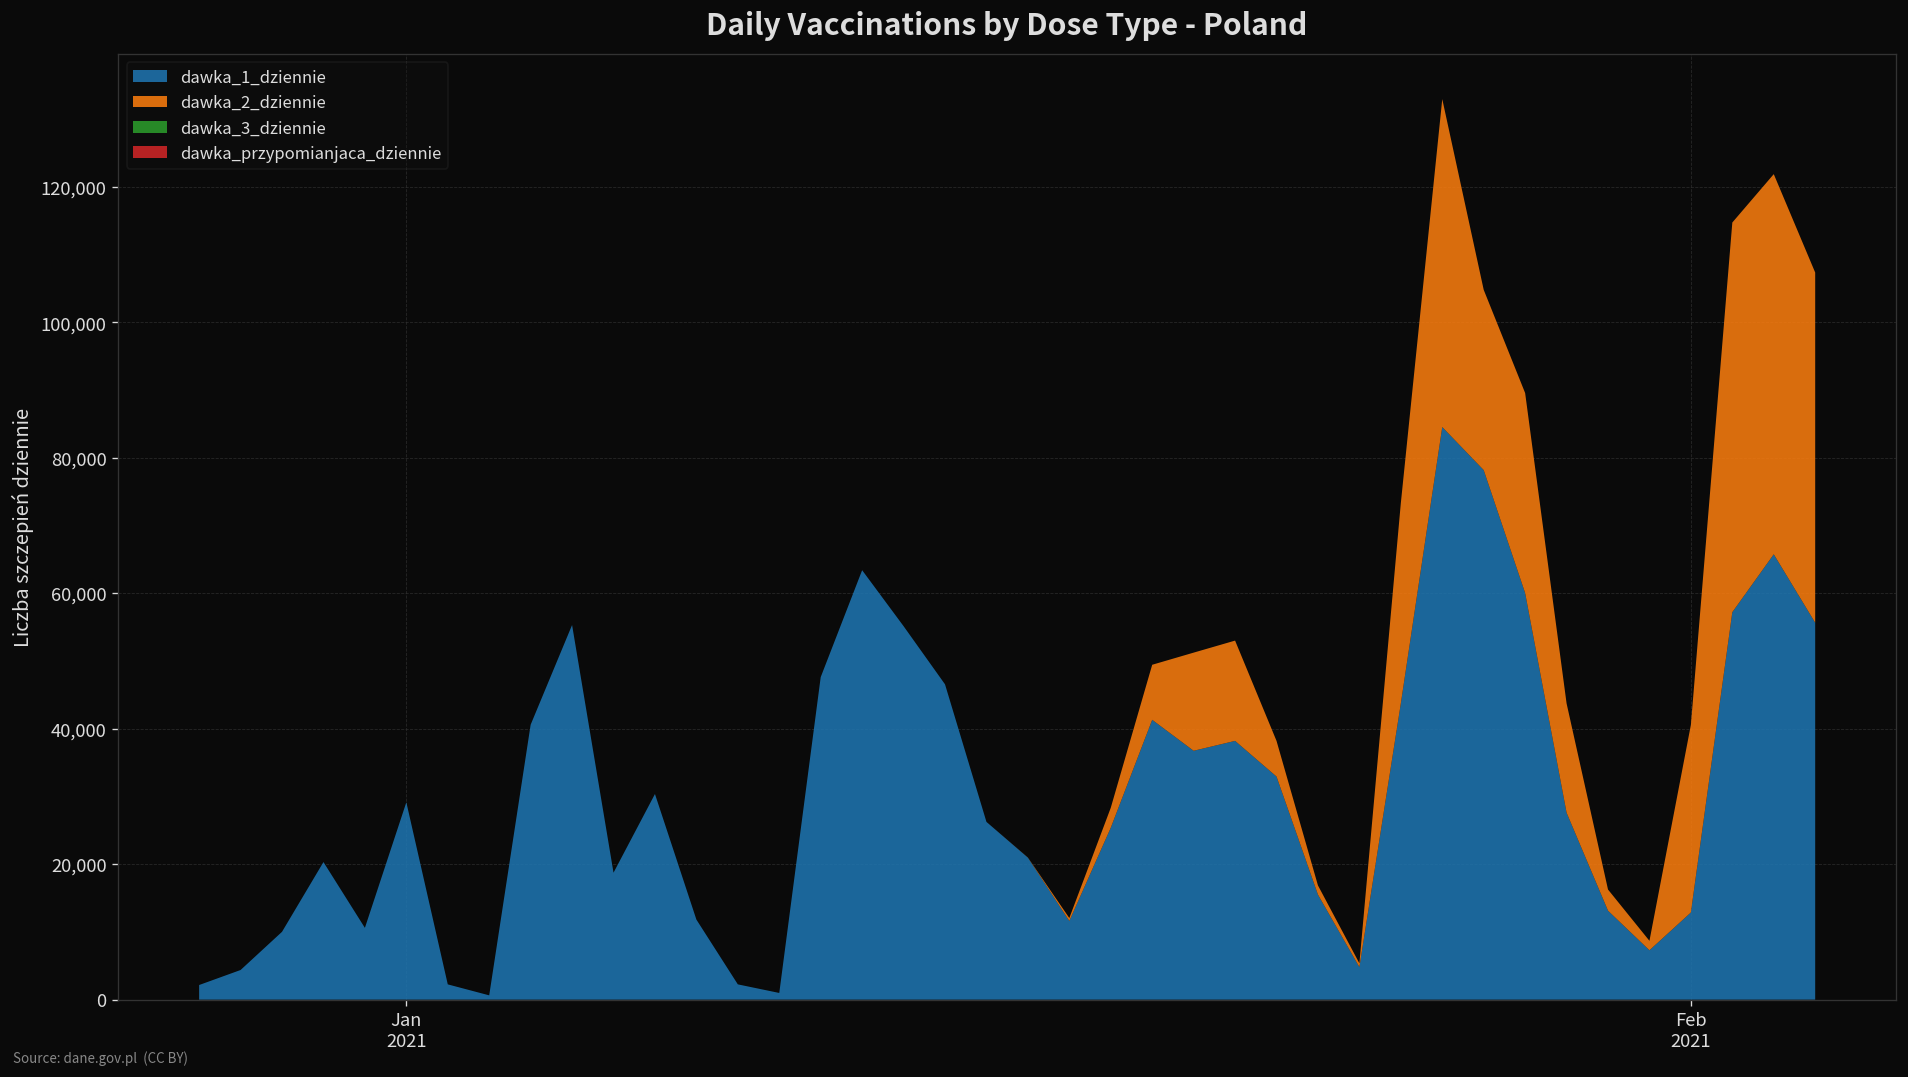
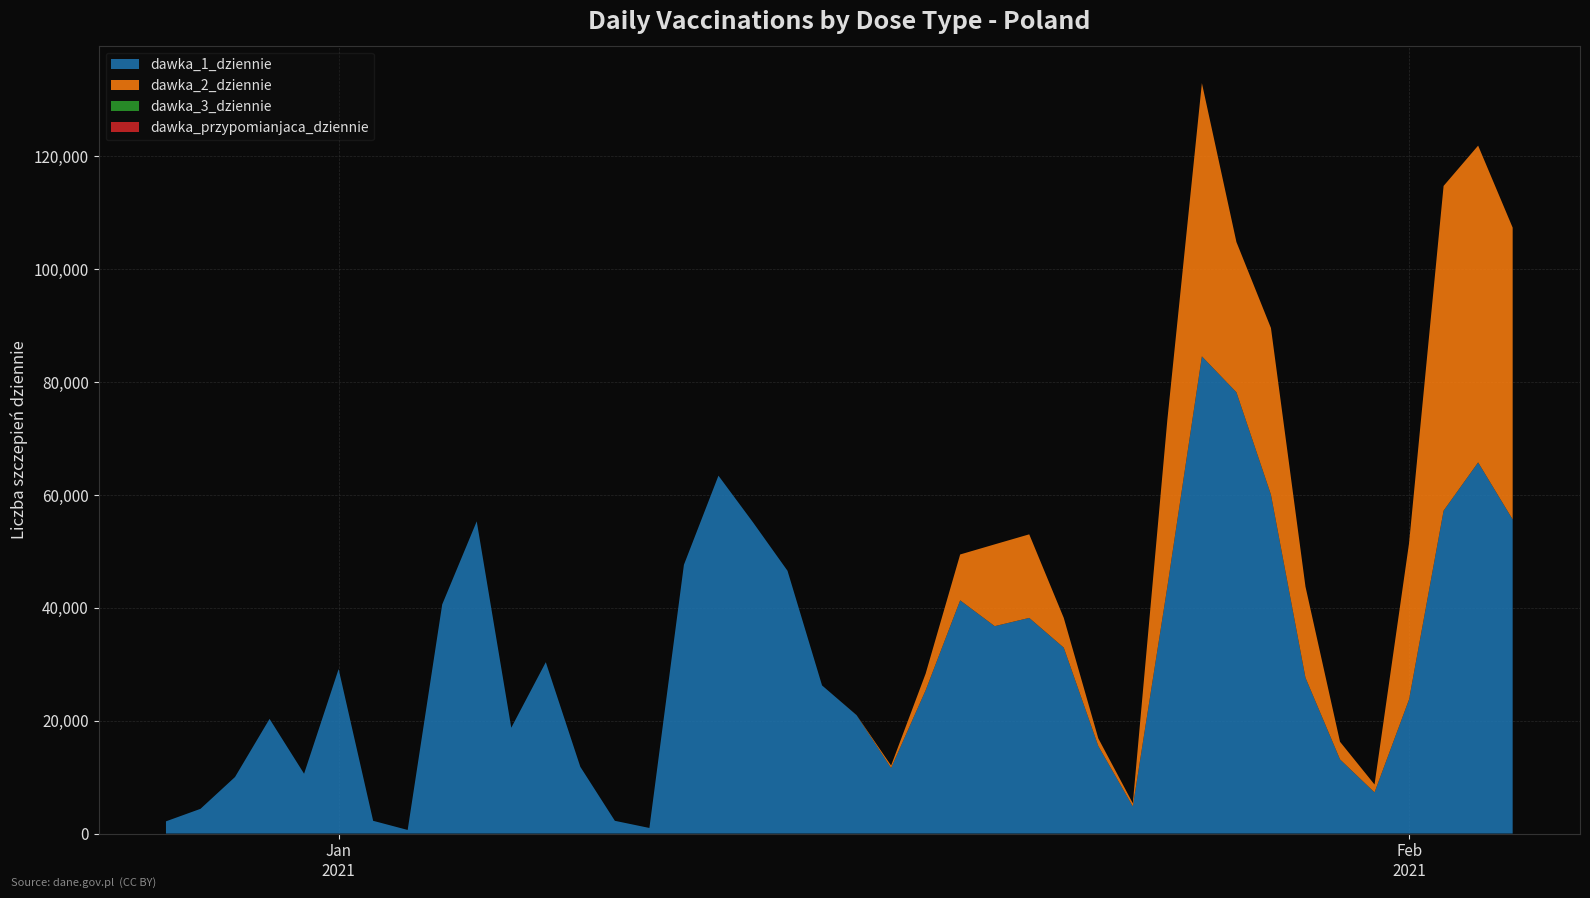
  {
    "dawka_1_dziennie": {
-     "Feb 2021": "13,000"
+     "Feb 2021": "24,000"
    }
  }
